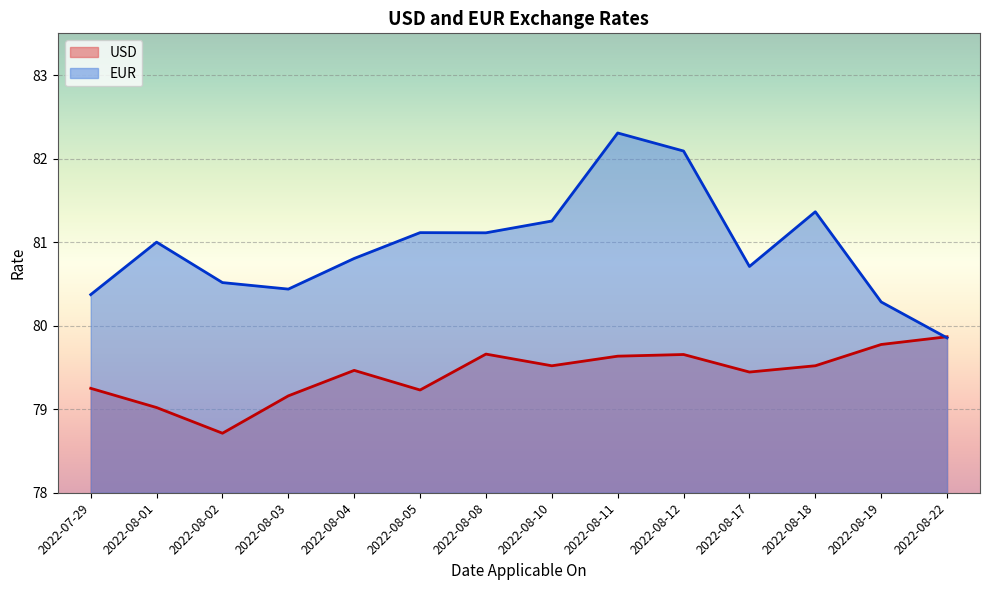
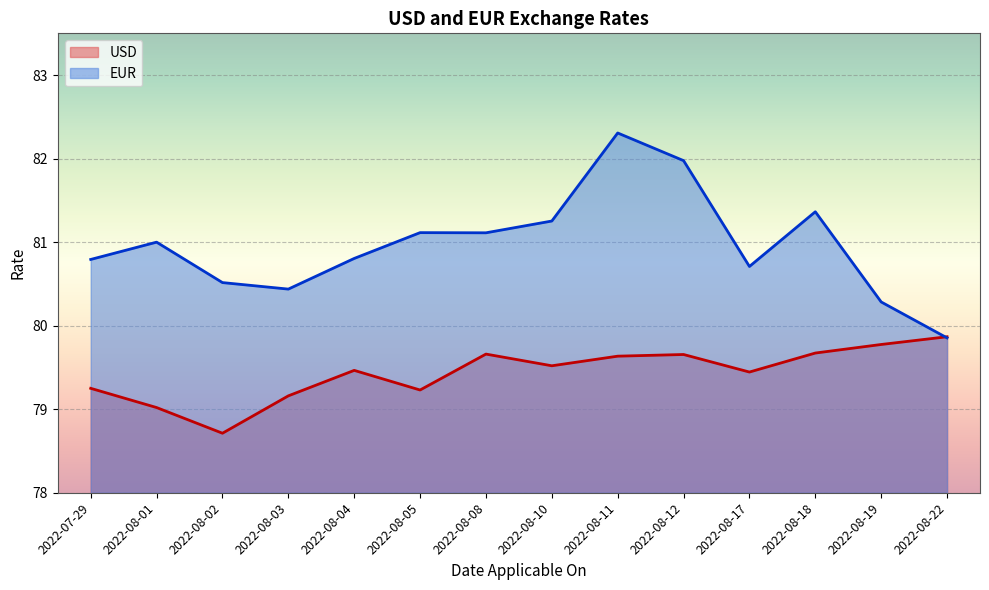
  {
    "USD": {
      "2022-07-29": 79.3,
      "2022-08-01": 79.0,
      "2022-08-02": 78.7,
      "2022-08-03": 79.2,
      "2022-08-04": 79.5,
      "2022-08-05": 79.2,
      "2022-08-08": 79.7,
      "2022-08-10": 79.5,
      "2022-08-11": 79.6,
      "2022-08-12": 79.7,
      "2022-08-17": 79.4,
-     "2022-08-18": 79.5,
+     "2022-08-18": 79.7,
      "2022-08-19": 79.8
    },
    "EUR": {
-     "2022-07-29": 80.4,
+     "2022-07-29": 80.8,
      "2022-08-01": 81.0,
      "2022-08-02": 80.5,
      "2022-08-03": 80.4,
      "2022-08-04": 80.8,
      "2022-08-05": 81.1,
      "2022-08-08": 81.1,
      "2022-08-10": 81.3,
      "2022-08-11": 82.3,
-     "2022-08-12": 82.1,
+     "2022-08-12": 82.0,
      "2022-08-17": 80.7,
      "2022-08-18": 81.4,
      "2022-08-19": 80.3
    }
  }
